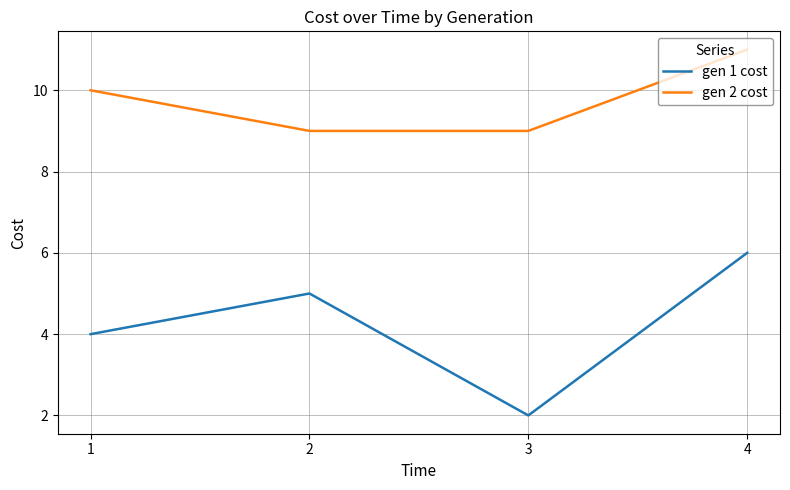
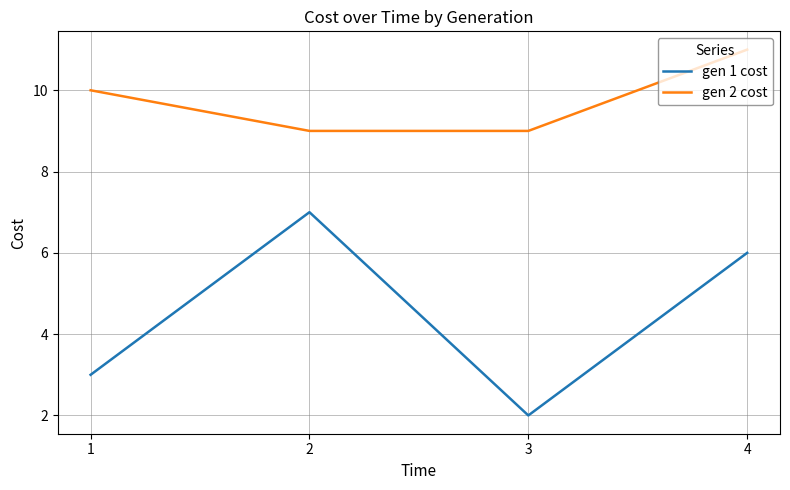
  {
    "gen 1 cost": {
-     "1": 4,
-     "2": 5,
+     "1": 3,
+     "2": 7,
      "3": 2,
      "4": 6
    },
    "gen 2 cost": {
      "1": 10,
      "2": 9,
      "3": 9
    }
  }
